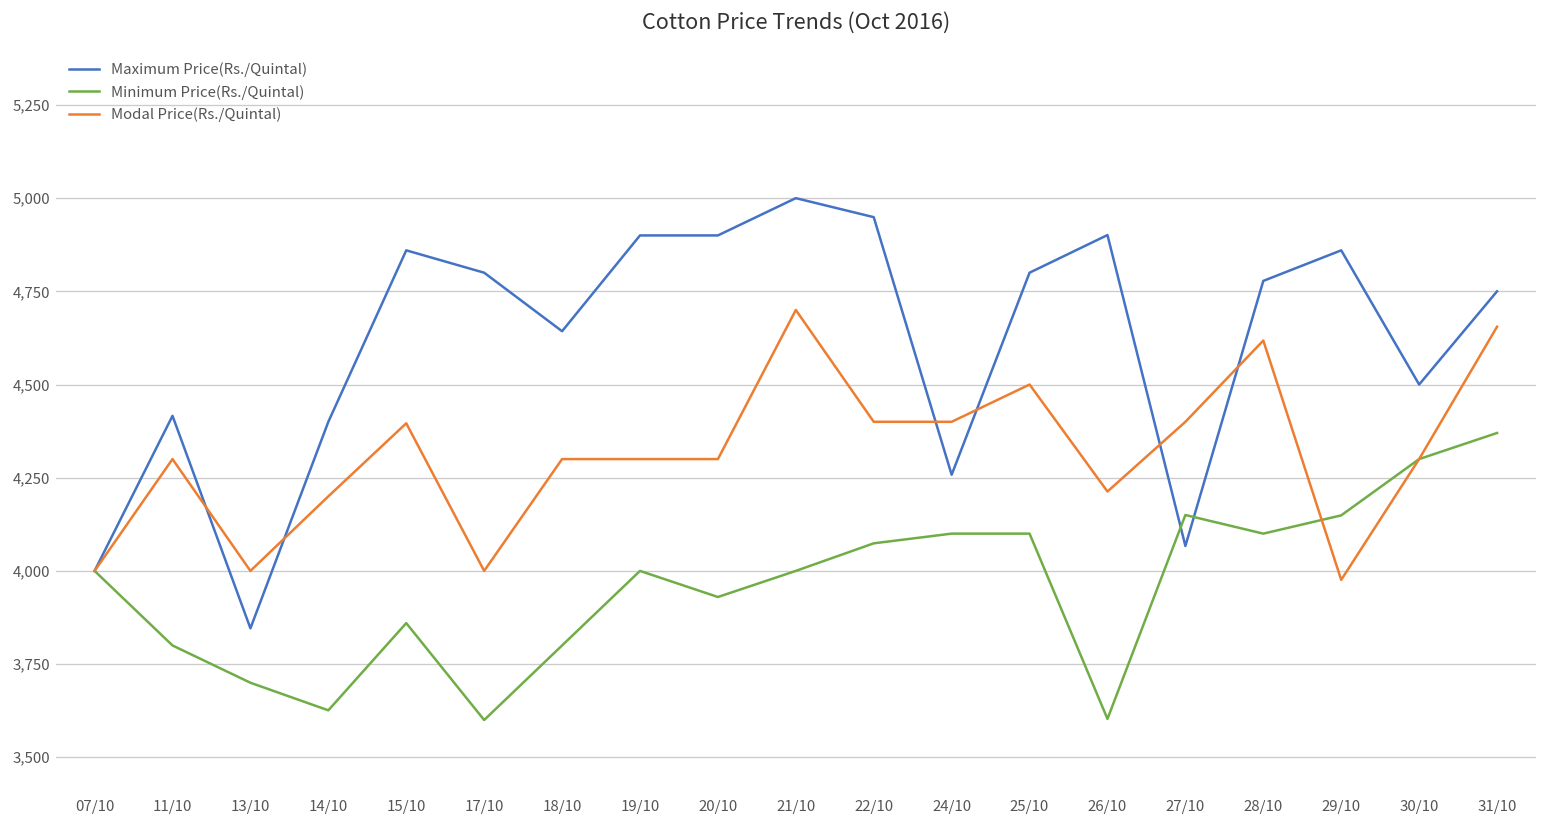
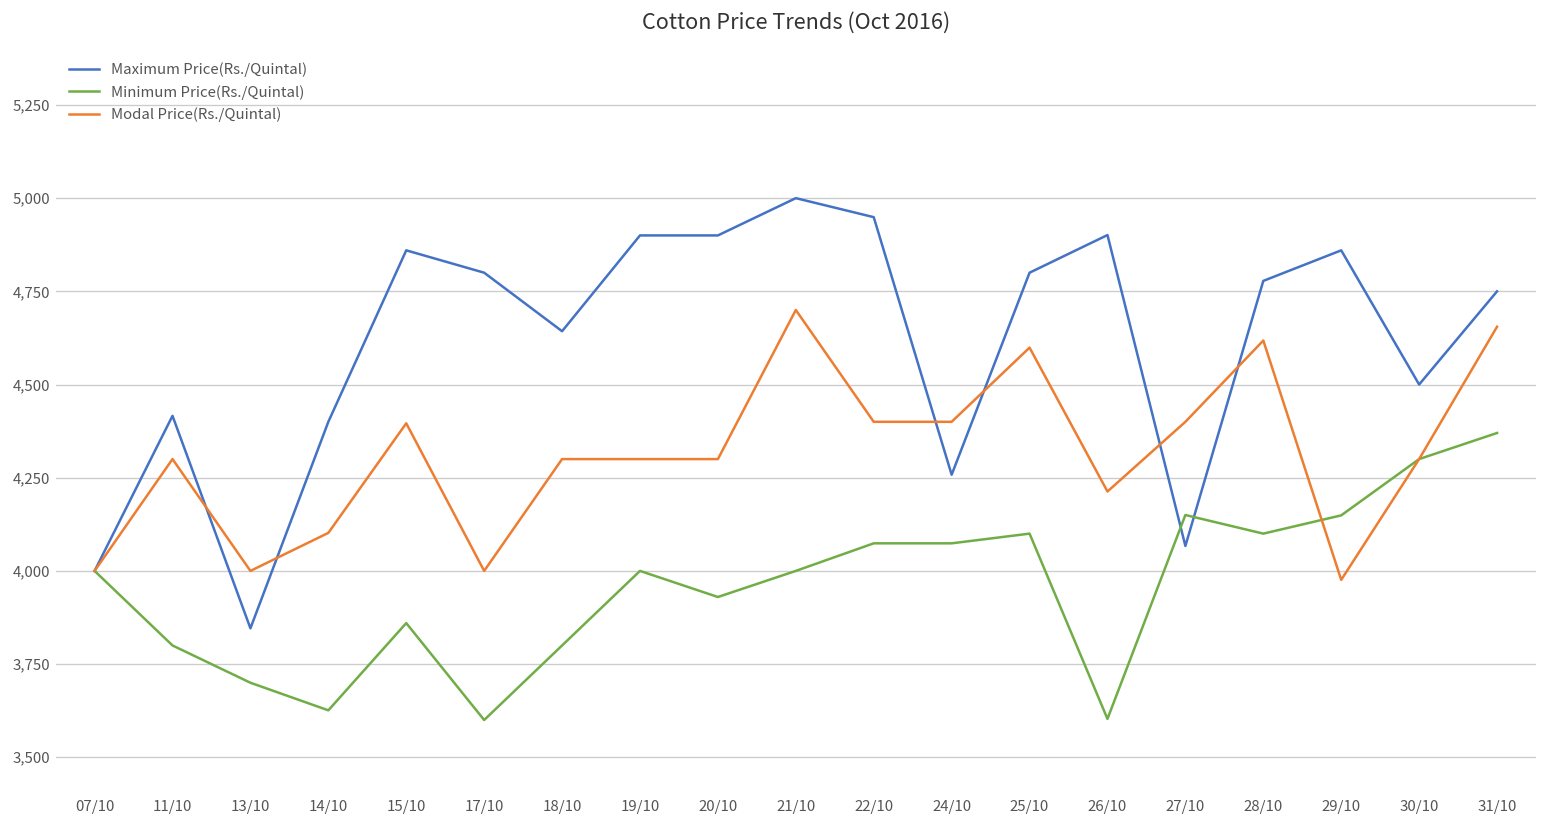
  {
    "Maximum Price(Rs./Quintal)": {
      "11/10": "4,420",
      "13/10": "3,850",
      "14/10": "4,400",
      "15/10": "4,860",
      "17/10": "4,800",
      "18/10": "4,640",
      "19/10": "4,900",
      "20/10": "4,900",
      "21/10": "5,000",
      "22/10": "4,950",
      "24/10": "4,260",
      "25/10": "4,800",
      "26/10": "4,900",
      "27/10": "4,070",
      "28/10": "4,780",
      "29/10": "4,860",
      "30/10": "4,500",
      "31/10": "4,750"
    },
    "Minimum Price(Rs./Quintal)": {
      "11/10": "3,800",
      "13/10": "3,700",
      "14/10": "3,630",
      "15/10": "3,860",
      "17/10": "3,600",
      "18/10": "3,800",
      "19/10": "4,000",
      "20/10": "3,930",
      "21/10": "4,000",
      "22/10": "4,070",
-     "24/10": "4,100",
+     "24/10": "4,070",
      "25/10": "4,100",
      "26/10": "3,600",
      "27/10": "4,150",
      "28/10": "4,100",
      "29/10": "4,150",
      "31/10": "4,370"
    },
    "Modal Price(Rs./Quintal)": {
      "11/10": "4,300",
      "13/10": "4,000",
-     "14/10": "4,200",
+     "14/10": "4,100",
      "15/10": "4,400",
      "17/10": "4,000",
      "18/10": "4,300",
      "19/10": "4,300",
      "20/10": "4,300",
      "21/10": "4,700",
      "22/10": "4,400",
      "24/10": "4,400",
-     "25/10": "4,500",
+     "25/10": "4,600",
      "26/10": "4,210",
      "27/10": "4,400",
      "28/10": "4,620",
      "29/10": "3,980",
      "31/10": "4,660"
    }
  }
